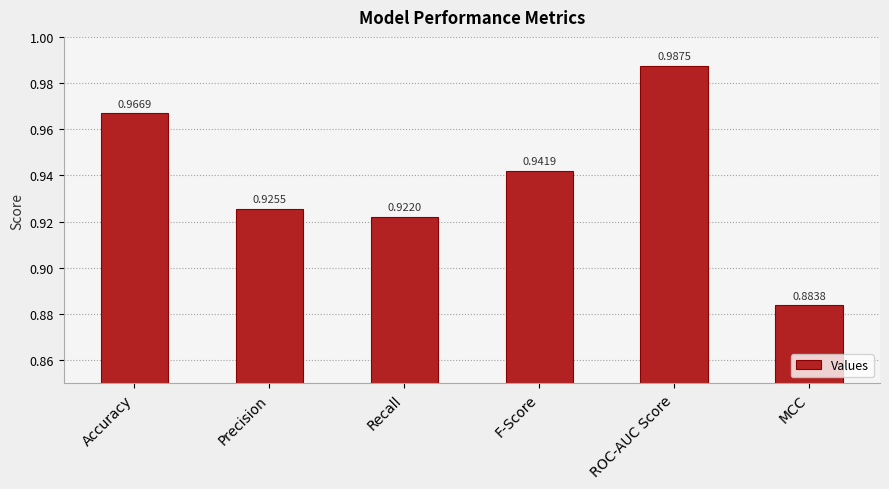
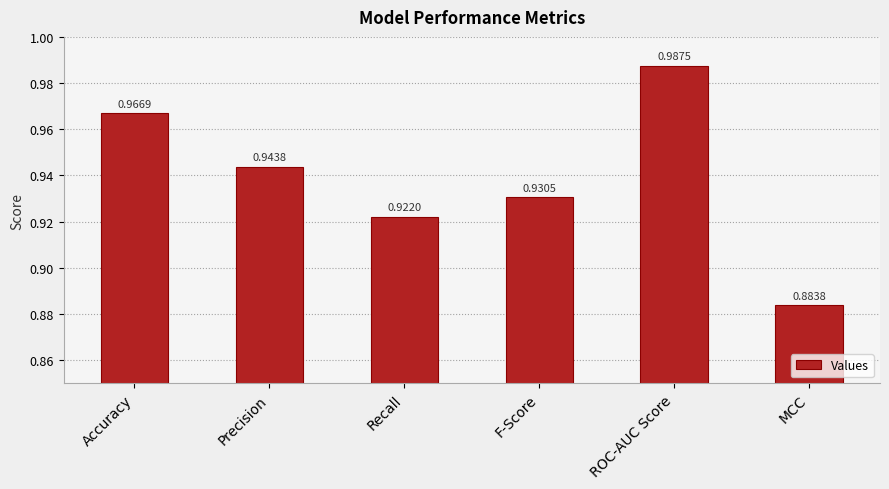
  {
    "Accuracy": 0.9669,
-   "Precision": 0.9255,
+   "Precision": 0.9438,
    "Recall": 0.9220,
-   "F-Score": 0.9419,
+   "F-Score": 0.9305,
    "ROC-AUC Score": 0.9875,
    "MCC": 0.8838
  }
